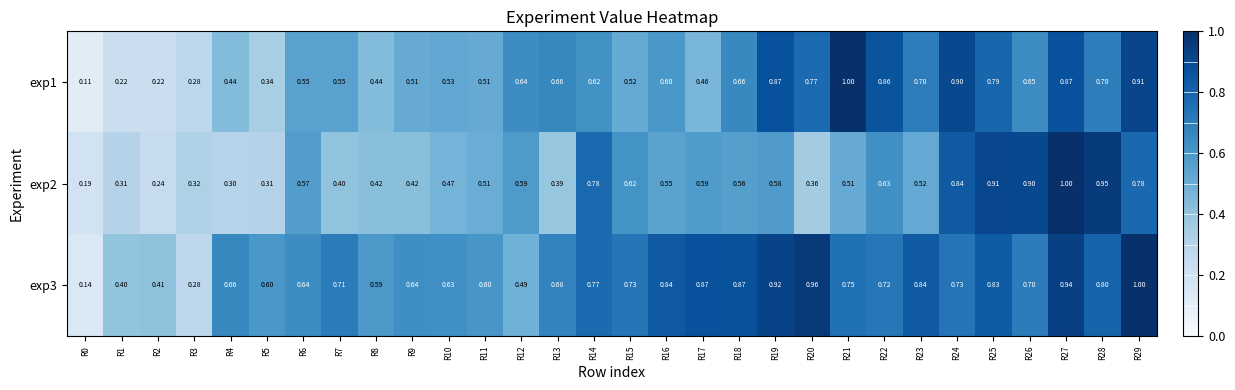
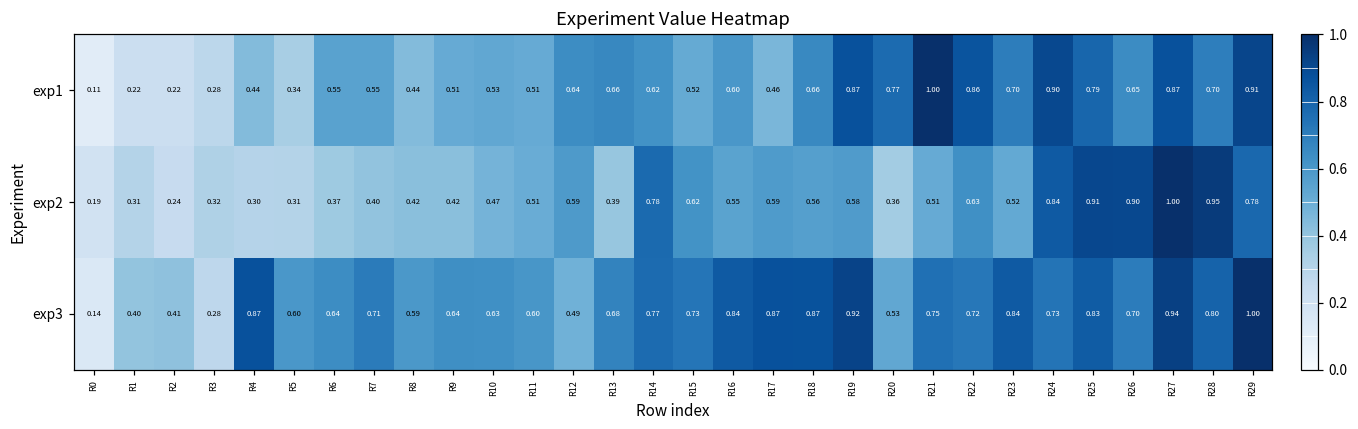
  {
    "exp1": {
      "R0": 0.11,
      "R1": 0.22,
      "R2": 0.22,
      "R3": 0.28,
      "R4": 0.44,
      "R5": 0.34,
      "R6": 0.55,
      "R7": 0.55,
      "R8": 0.44,
      "R9": 0.51,
      "R10": 0.53,
      "R11": 0.51,
      "R12": 0.64,
      "R13": 0.66,
      "R14": 0.62,
      "R15": 0.52,
      "R16": 0.60,
      "R17": 0.46,
      "R18": 0.66,
      "R19": 0.87,
      "R20": 0.77,
      "R21": 1.00,
      "R22": 0.86,
      "R23": 0.70,
      "R24": 0.90,
      "R25": 0.79,
      "R26": 0.65,
      "R27": 0.87,
      "R28": 0.70,
      "R29": 0.91
    },
    "exp2": {
      "R0": 0.19,
      "R1": 0.31,
      "R2": 0.24,
      "R3": 0.32,
      "R4": 0.30,
      "R5": 0.31,
-     "R6": 0.57,
+     "R6": 0.37,
      "R7": 0.40,
      "R8": 0.42,
      "R9": 0.42,
      "R10": 0.47,
      "R11": 0.51,
      "R12": 0.59,
      "R13": 0.39,
      "R14": 0.78,
      "R15": 0.62,
      "R16": 0.55,
      "R17": 0.59,
      "R18": 0.56,
      "R19": 0.58,
      "R20": 0.36,
      "R21": 0.51,
      "R22": 0.63,
      "R23": 0.52,
      "R24": 0.84,
      "R25": 0.91,
      "R26": 0.90,
      "R27": 1.00,
      "R28": 0.95,
      "R29": 0.78
    },
    "exp3": {
      "R0": 0.14,
      "R1": 0.40,
      "R2": 0.41,
      "R3": 0.28,
-     "R4": 0.66,
+     "R4": 0.87,
      "R5": 0.60,
      "R6": 0.64,
      "R7": 0.71,
      "R8": 0.59,
      "R9": 0.64,
      "R10": 0.63,
      "R11": 0.60,
      "R12": 0.49,
      "R13": 0.68,
      "R14": 0.77,
      "R15": 0.73,
      "R16": 0.84,
      "R17": 0.87,
      "R18": 0.87,
      "R19": 0.92,
-     "R20": 0.96,
+     "R20": 0.53,
      "R21": 0.75,
      "R22": 0.72,
      "R23": 0.84,
      "R24": 0.73,
      "R25": 0.83,
      "R26": 0.70,
      "R27": 0.94,
      "R28": 0.80,
      "R29": 1.00
    }
  }
